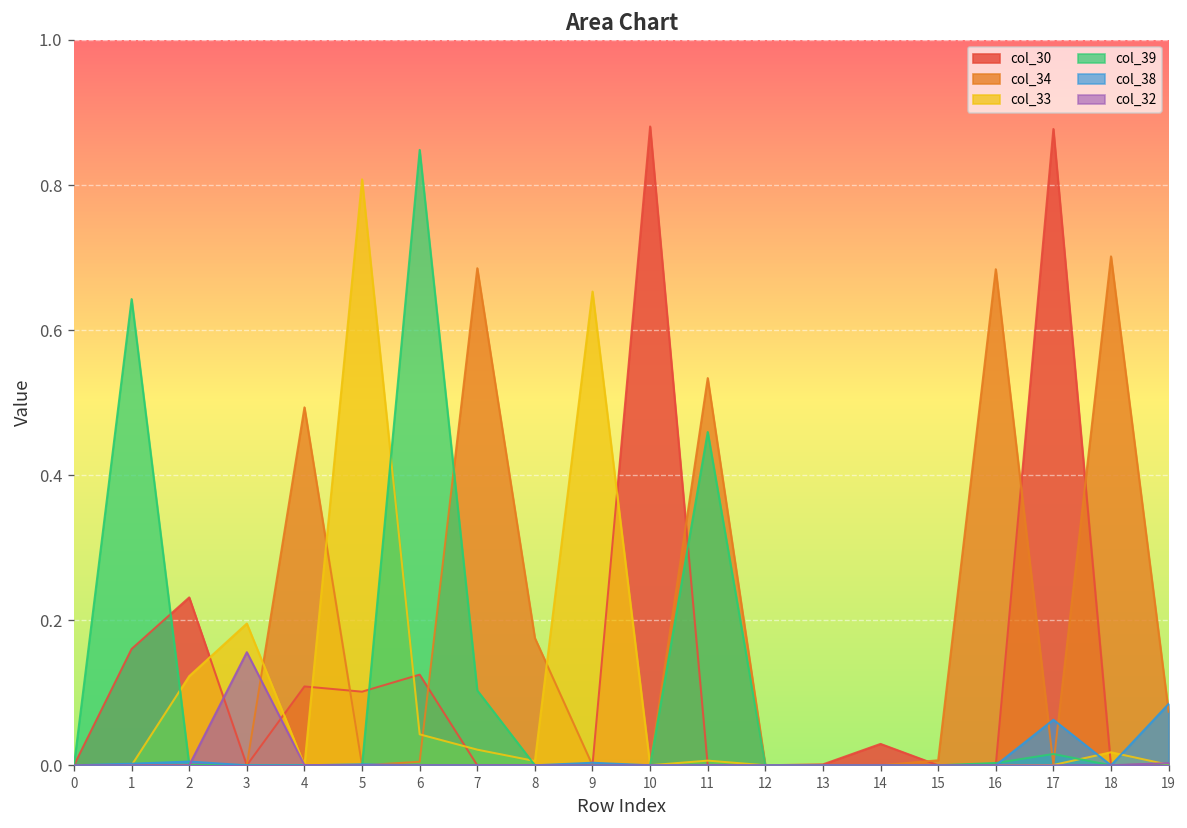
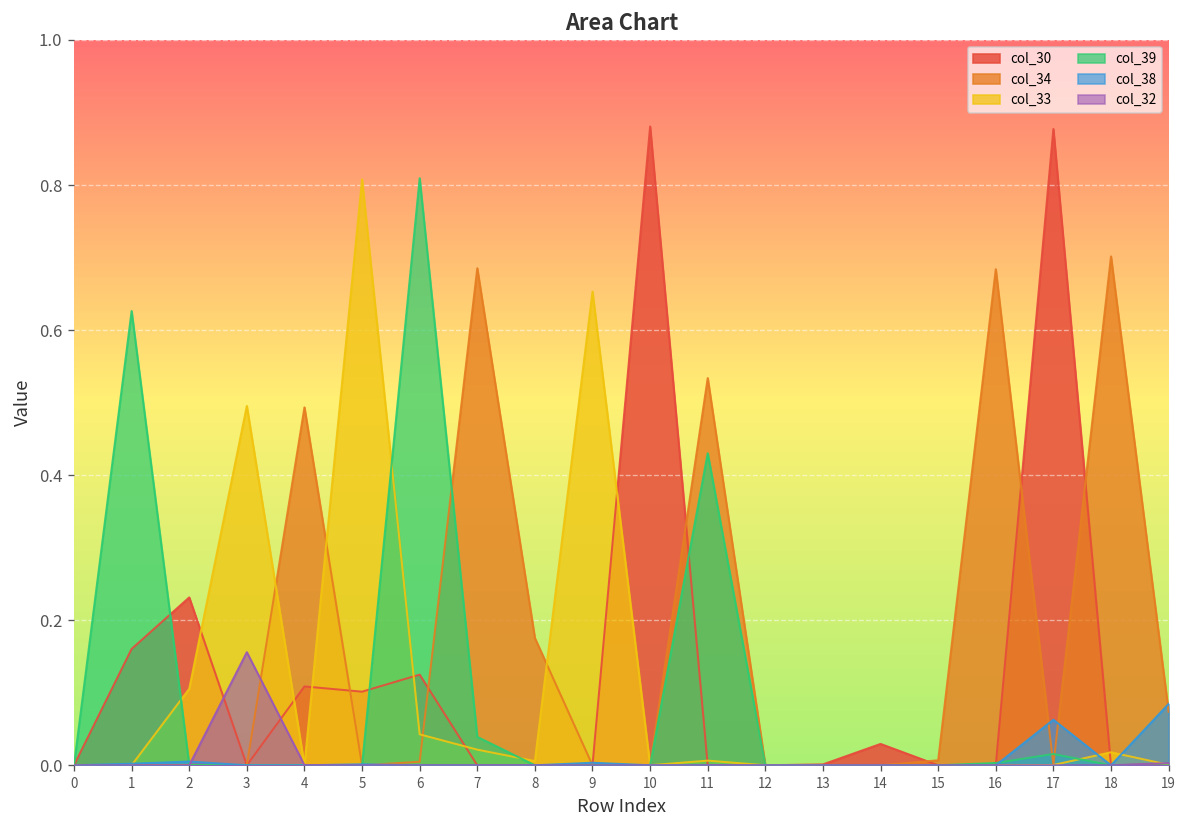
  {
    "col_33": {
-     "2": 0.12,
-     "3": 0.20,
+     "2": 0.11,
+     "3": 0.50,
      "5": 0.81,
      "6": 0.04,
      "7": 0.02,
      "8": 0.01,
      "9": 0.65,
      "11": 0.01,
      "18": 0.02
    },
    "col_39": {
-     "1": 0.64,
-     "6": 0.85,
-     "7": 0.10,
-     "11": 0.46,
+     "1": 0.63,
+     "6": 0.81,
+     "7": 0.04,
+     "11": 0.43,
      "17": 0.02
    },
    "col_38": {
      "2": 0.01,
      "17": 0.06,
      "19": 0.08
    },
    "col_32": {
      "3": 0.16
    }
  }
